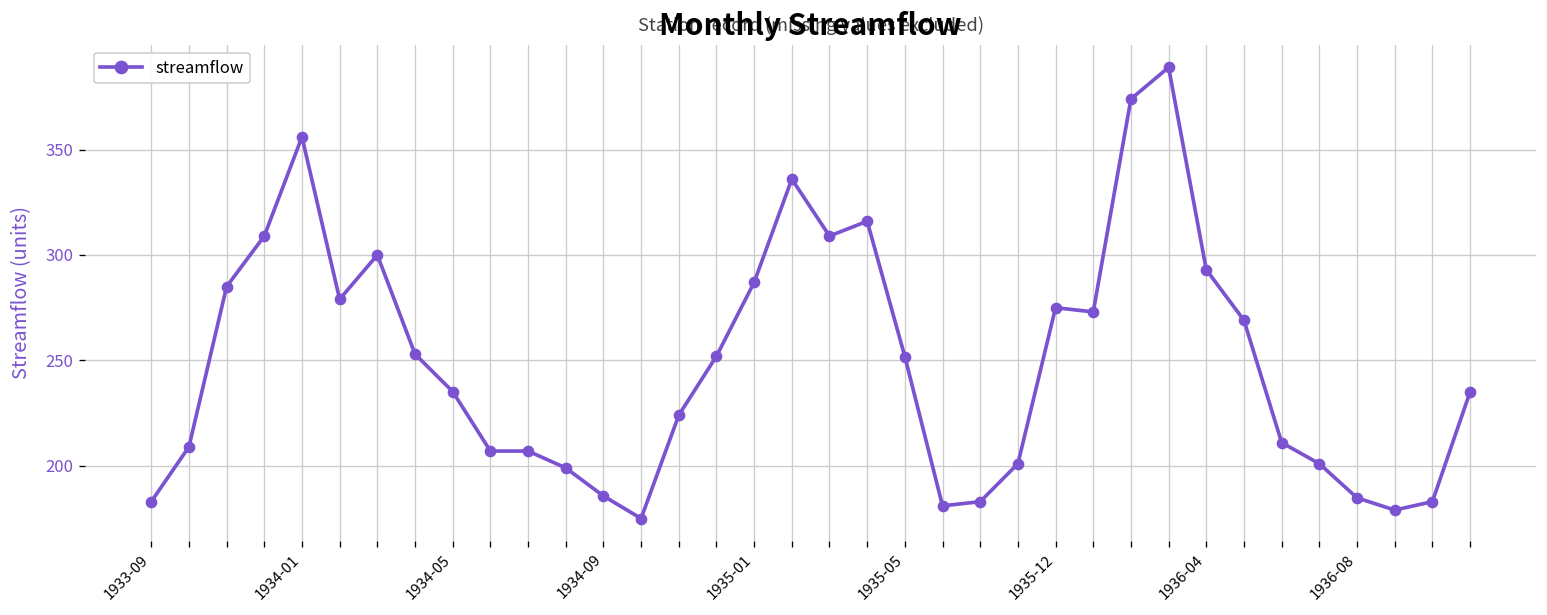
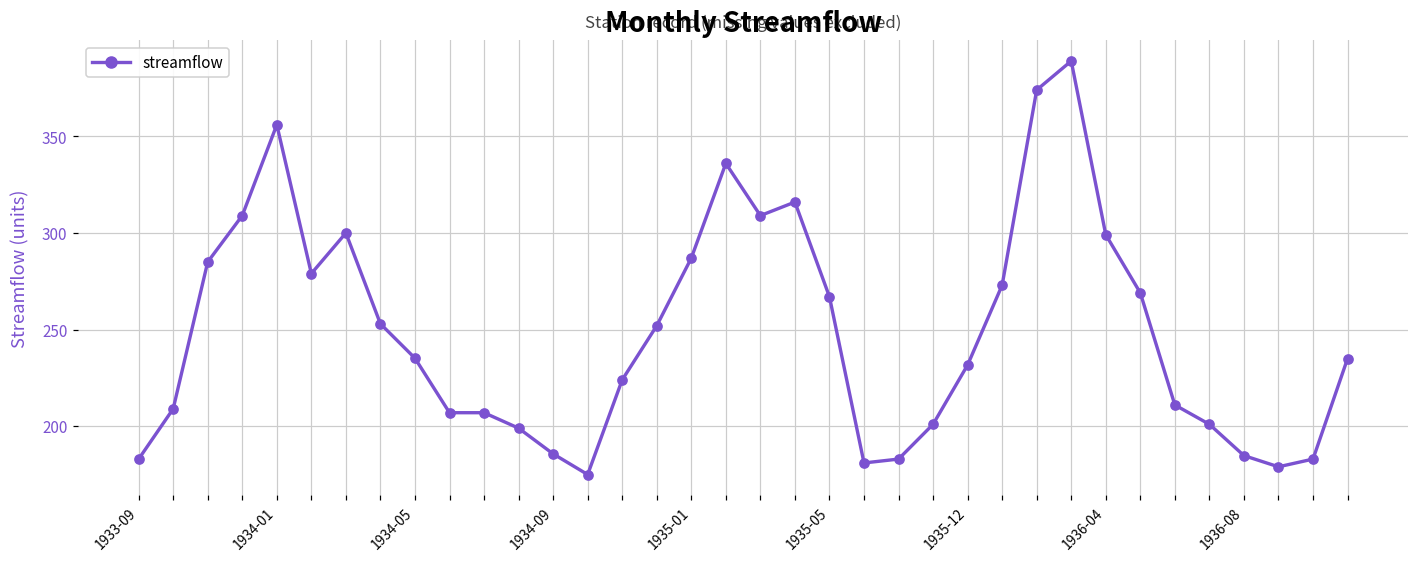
  {
    "1933-09": 183,
    "1934-01": 356,
    "1934-05": 235,
    "1934-09": 186,
    "1935-01": 287,
-   "1935-05": 252,
-   "1935-12": 275,
-   "1936-04": 293,
+   "1935-05": 267,
+   "1935-12": 232,
+   "1936-04": 299,
    "1936-08": 185
  }
